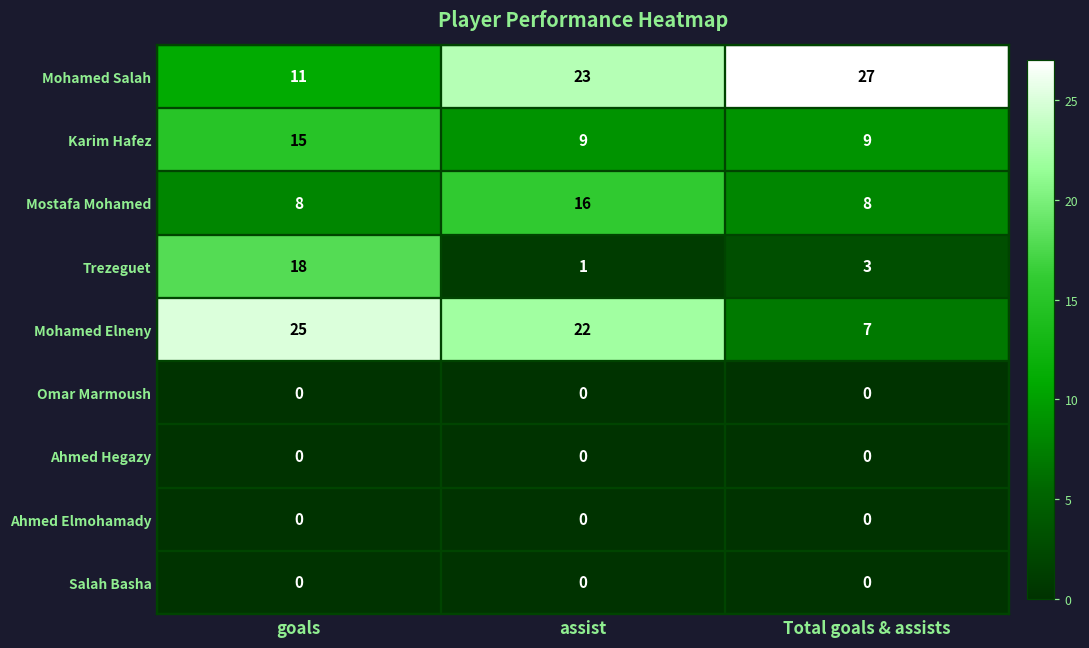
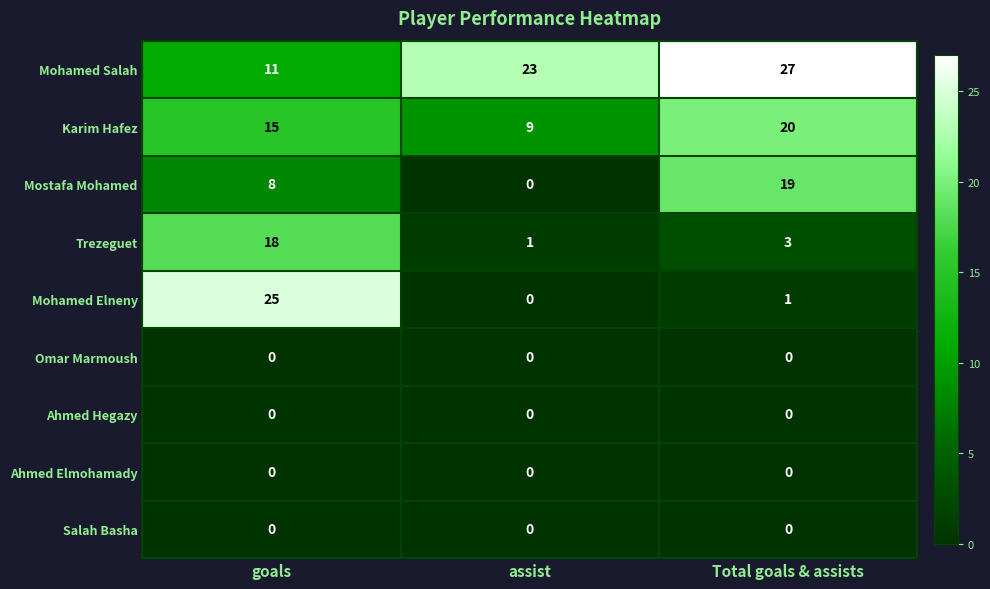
  {
    "Mohamed Salah": {
      "goals": 11,
      "assist": 23,
      "Total goals & assists": 27
    },
    "Karim Hafez": {
      "goals": 15,
      "assist": 9,
-     "Total goals & assists": 9
+     "Total goals & assists": 20
    },
    "Mostafa Mohamed": {
      "goals": 8,
-     "assist": 16,
-     "Total goals & assists": 8
+     "assist": 0,
+     "Total goals & assists": 19
    },
    "Trezeguet": {
      "goals": 18,
      "assist": 1,
      "Total goals & assists": 3
    },
    "Mohamed Elneny": {
      "goals": 25,
-     "assist": 22,
-     "Total goals & assists": 7
+     "assist": 0,
+     "Total goals & assists": 1
    },
    "Omar Marmoush": {
      "goals": 0,
      "assist": 0,
      "Total goals & assists": 0
    },
    "Ahmed Hegazy": {
      "goals": 0,
      "assist": 0,
      "Total goals & assists": 0
    },
    "Ahmed Elmohamady": {
      "goals": 0,
      "assist": 0,
      "Total goals & assists": 0
    },
    "Salah Basha": {
      "goals": 0,
      "assist": 0,
      "Total goals & assists": 0
    }
  }
